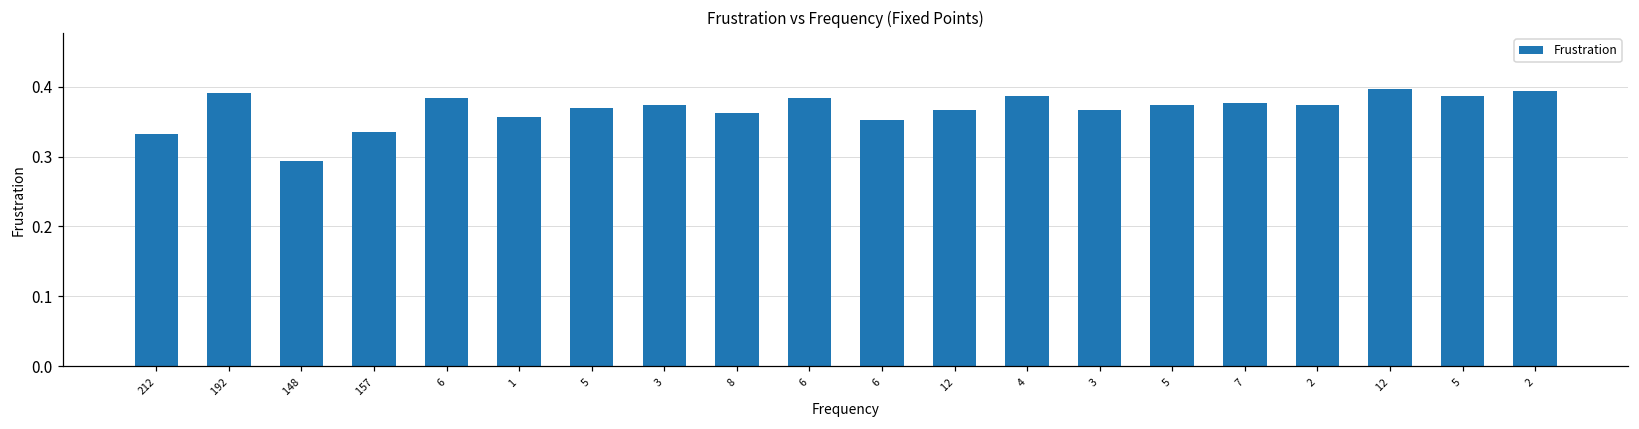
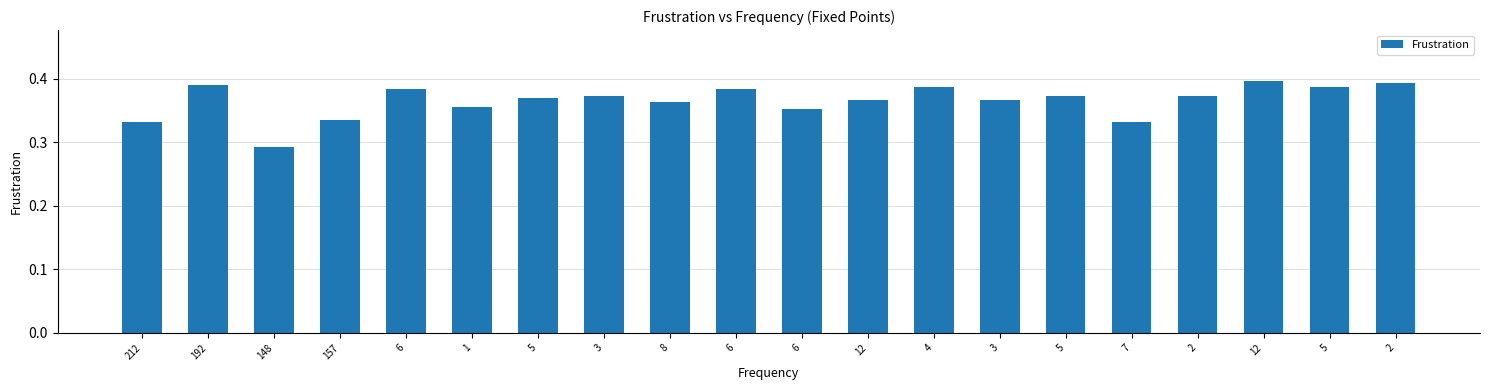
  {
    "212": 0.33,
    "192": 0.39,
    "148": 0.29,
    "157": 0.34,
    "1": 0.36,
    "8": 0.36,
    "4": 0.39,
-   "7": 0.38
+   "7": 0.33
  }
